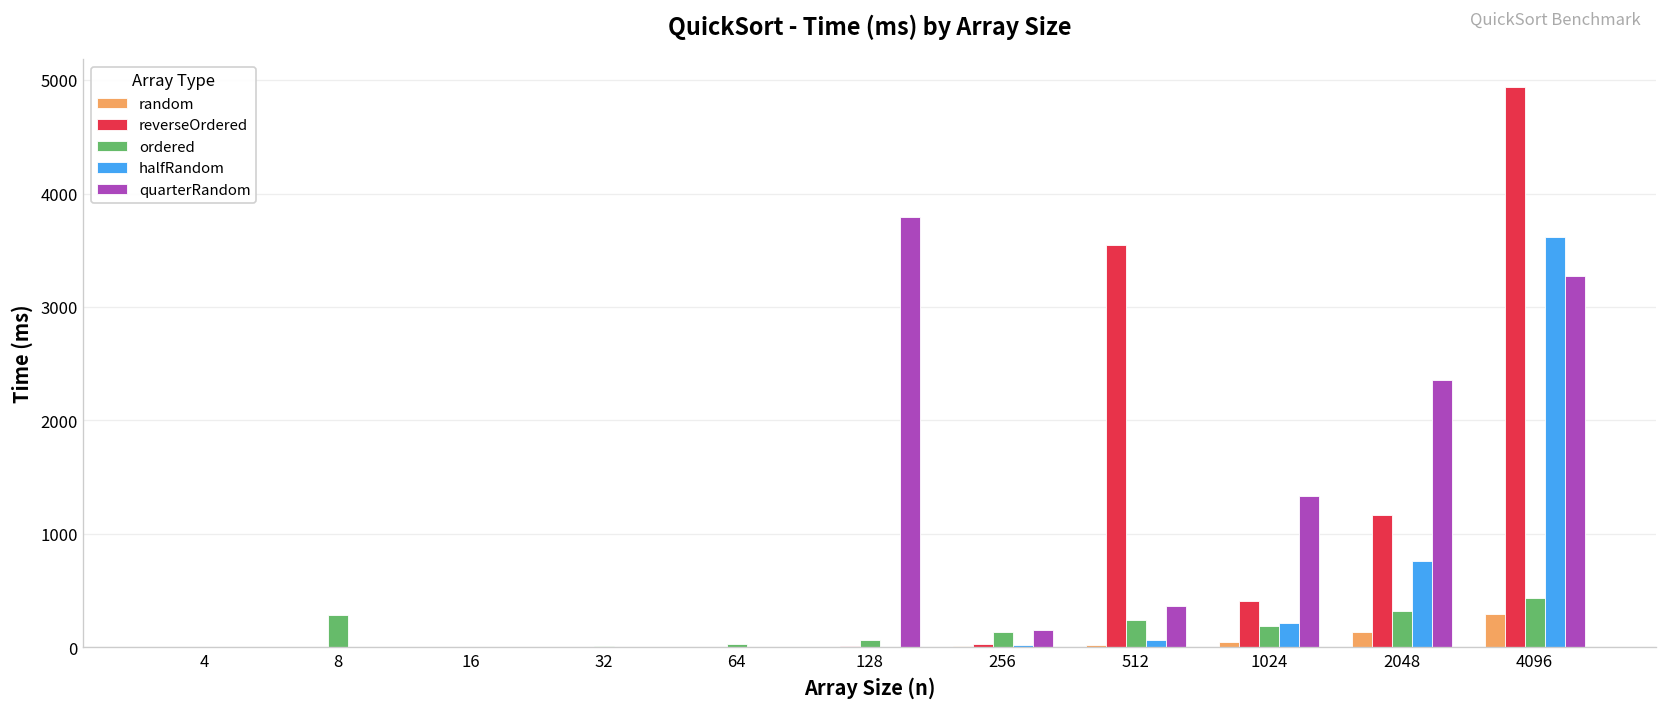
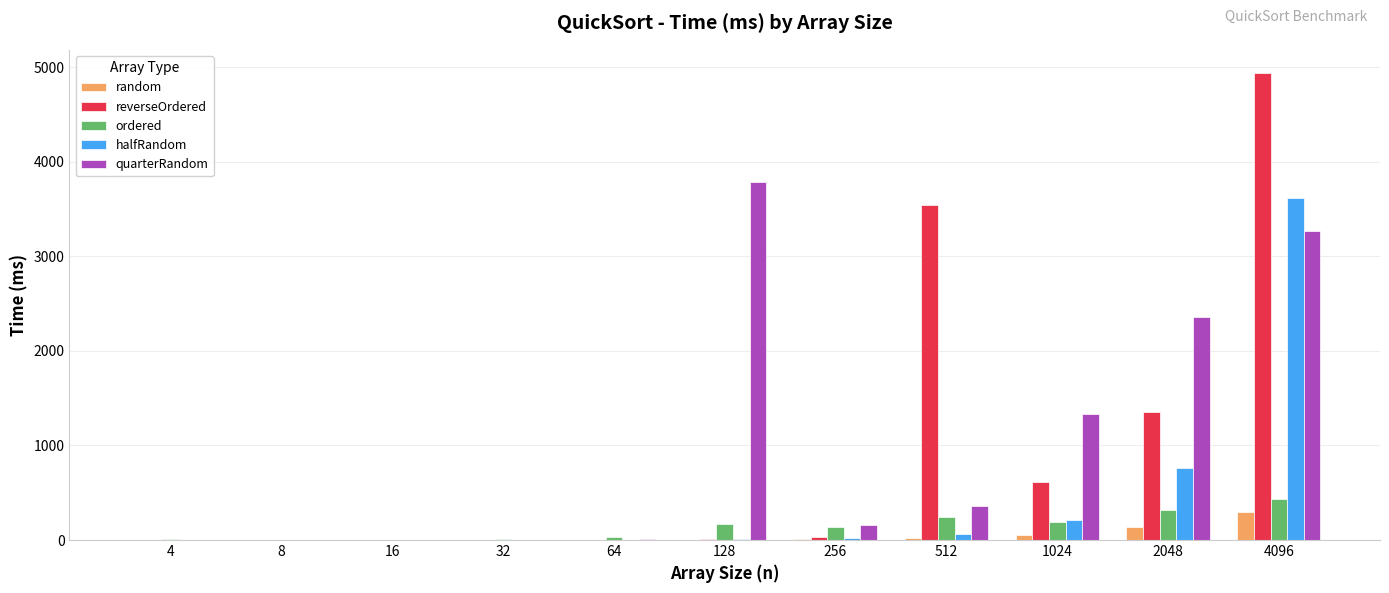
  {
    "random": {
      "4": 0,
      "8": 0,
      "16": 0,
      "1024": 100,
      "2048": 100,
      "4096": 300
    },
    "reverseOrdered": {
      "4": 0,
      "8": 0,
      "16": 0,
      "256": 0,
      "512": 3500,
-     "1024": 400,
-     "2048": 1200,
+     "1024": 600,
+     "2048": 1400,
      "4096": 4900
    },
    "ordered": {
-     "8": 300,
+     "8": 0,
      "64": 0,
-     "128": 100,
+     "128": 200,
      "256": 100,
      "512": 200,
      "1024": 200,
      "2048": 300,
      "4096": 400
    },
    "halfRandom": {
      "4": 0,
      "8": 0,
      "16": 0,
      "512": 100,
      "1024": 200,
      "2048": 800,
      "4096": 3600
    },
    "quarterRandom": {
      "4": 0,
      "8": 0,
      "16": 0,
      "128": 3800,
      "256": 200,
      "512": 400,
      "1024": 1300,
      "2048": 2400,
      "4096": 3300
    }
  }
